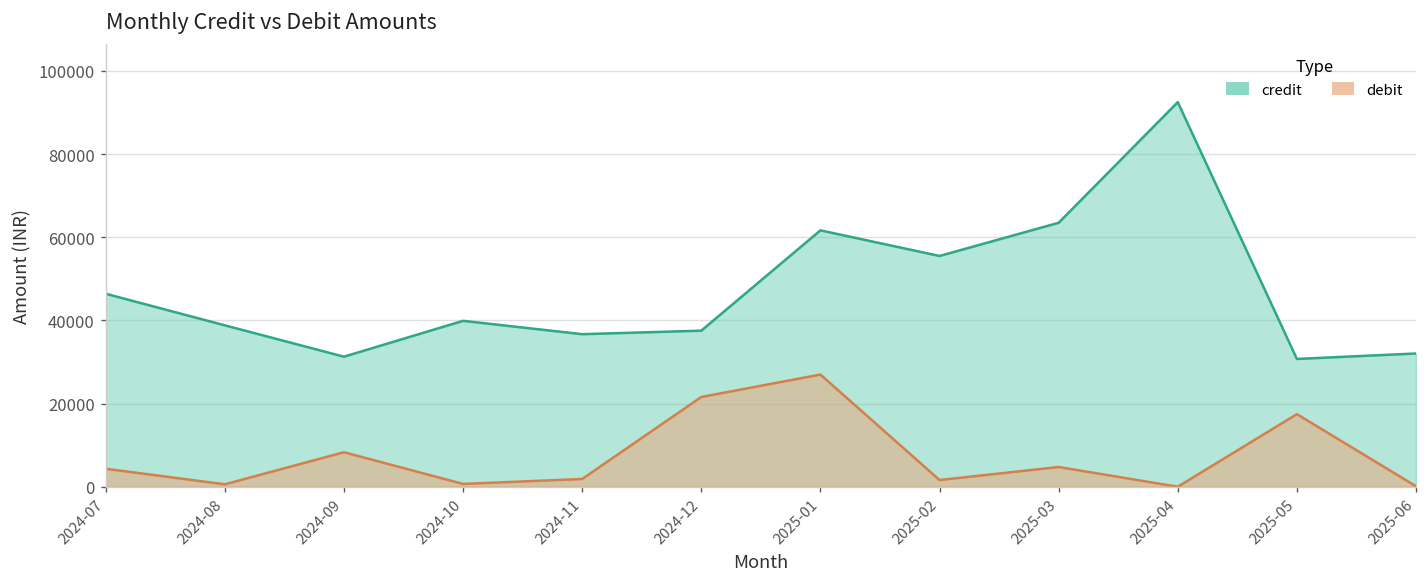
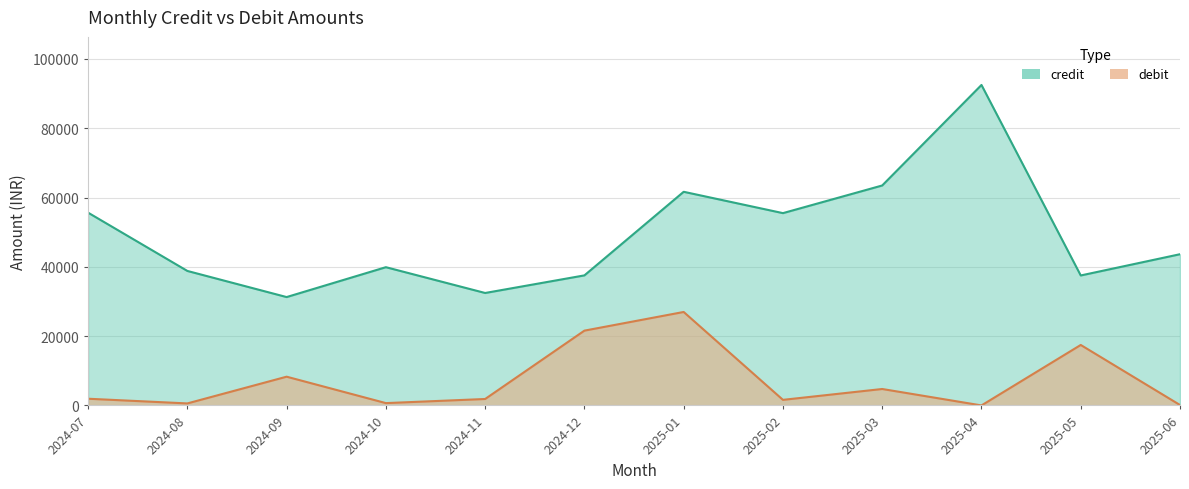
  {
    "credit": {
-     "2024-07": 46000,
+     "2024-07": 56000,
      "2024-08": 39000,
      "2024-09": 31000,
      "2024-10": 40000,
-     "2024-11": 37000,
+     "2024-11": 32000,
      "2024-12": 38000,
      "2025-01": 62000,
      "2025-02": 56000,
      "2025-03": 63000,
      "2025-04": 92000,
-     "2025-05": 31000,
-     "2025-06": 32000
+     "2025-05": 38000,
+     "2025-06": 44000
    },
    "debit": {
-     "2024-07": 4000,
+     "2024-07": 2000,
      "2024-08": 1000,
      "2024-09": 8000,
      "2024-10": 1000,
      "2024-11": 2000,
      "2024-12": 22000,
      "2025-01": 27000,
      "2025-02": 2000,
      "2025-03": 5000,
      "2025-04": 0,
      "2025-05": 17000,
      "2025-06": 0
    }
  }
